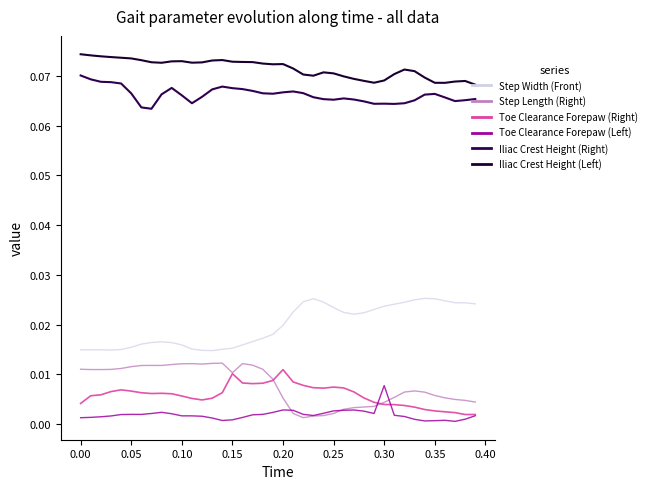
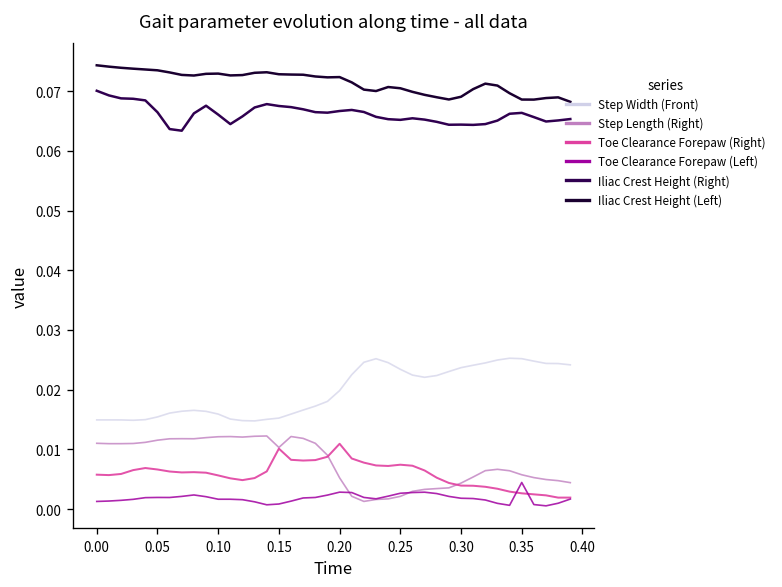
  {
    "Step Width (Front)": {
      "0.00": 0.015,
      "0.05": 0.015,
      "0.10": 0.016,
      "0.15": 0.015,
      "0.20": 0.020,
      "0.25": 0.023,
      "0.30": 0.024,
      "0.35": 0.025
    },
    "Step Length (Right)": {
      "0.00": 0.011,
      "0.05": 0.012,
      "0.10": 0.012,
      "0.20": 0.005,
      "0.25": 0.002,
      "0.35": 0.006
    },
    "Toe Clearance Forepaw (Right)": {
-     "0.00": 0.004,
+     "0.00": 0.006,
      "0.05": 0.007,
      "0.10": 0.006,
      "0.20": 0.011,
      "0.25": 0.007,
      "0.35": 0.003
    },
    "Toe Clearance Forepaw (Left)": {
      "0.00": 0.001,
      "0.05": 0.002,
      "0.10": 0.002,
      "0.15": 0.001,
      "0.20": 0.003,
      "0.25": 0.003,
-     "0.30": 0.008,
-     "0.35": 0.001
+     "0.30": 0.002,
+     "0.35": 0.004
    }
  }
